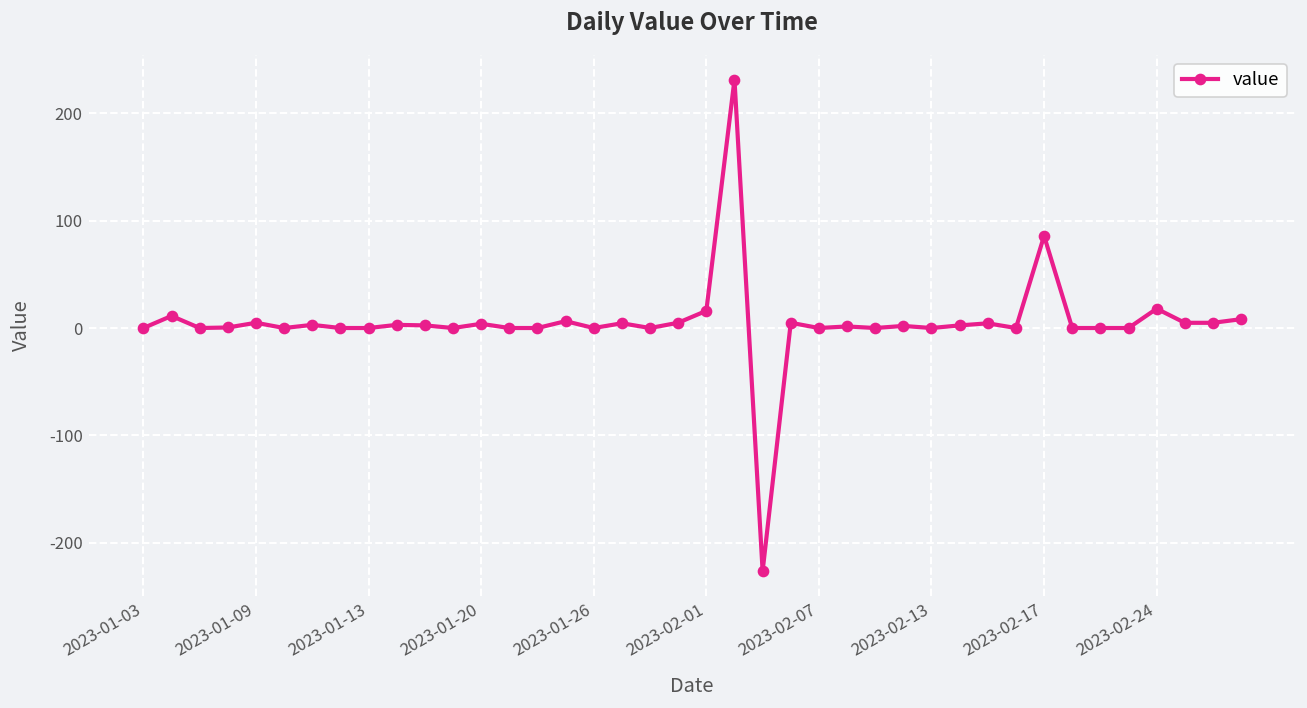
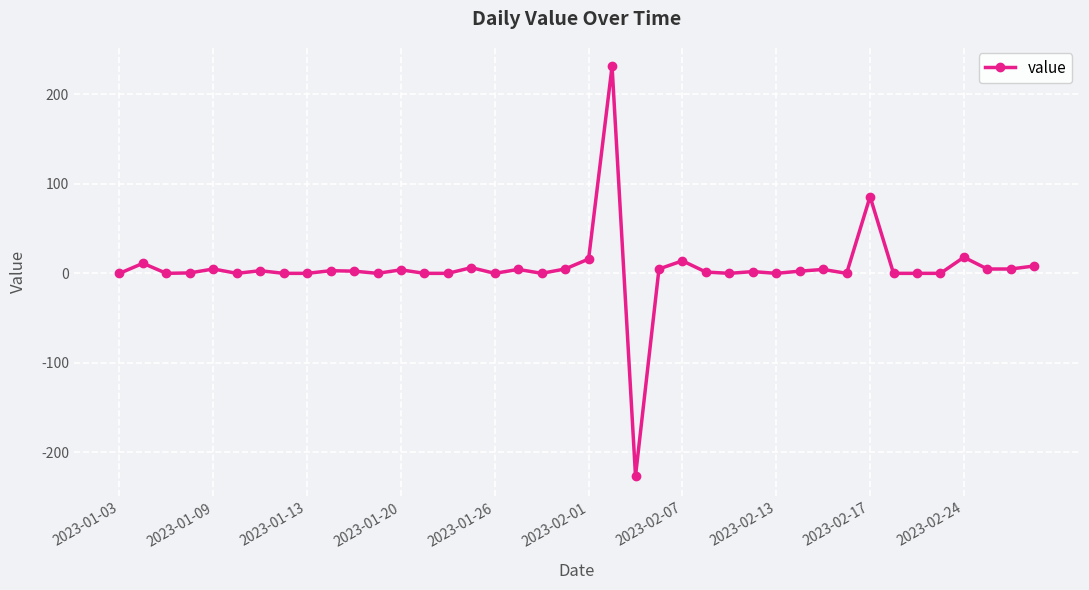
  {
    "2023-01-03": 0,
    "2023-01-09": 0,
    "2023-01-13": 0,
    "2023-01-20": 0,
    "2023-01-26": 0,
    "2023-02-01": 20,
-   "2023-02-07": 0,
+   "2023-02-07": 10,
    "2023-02-13": 0,
    "2023-02-17": 90,
    "2023-02-24": 20
  }
